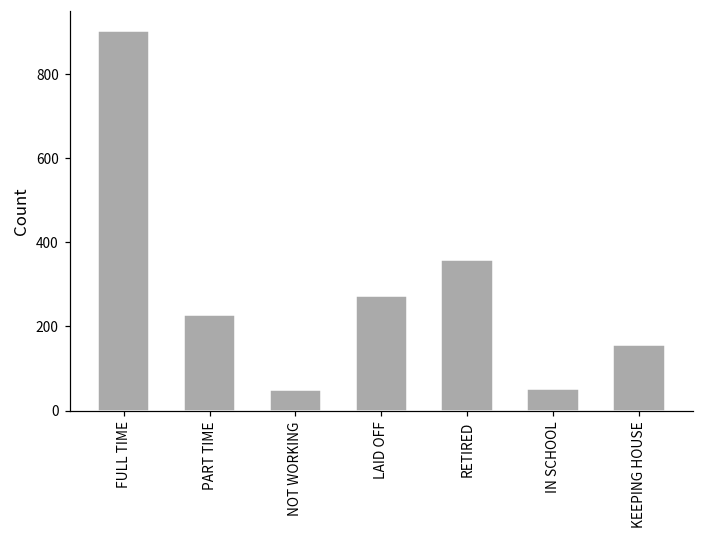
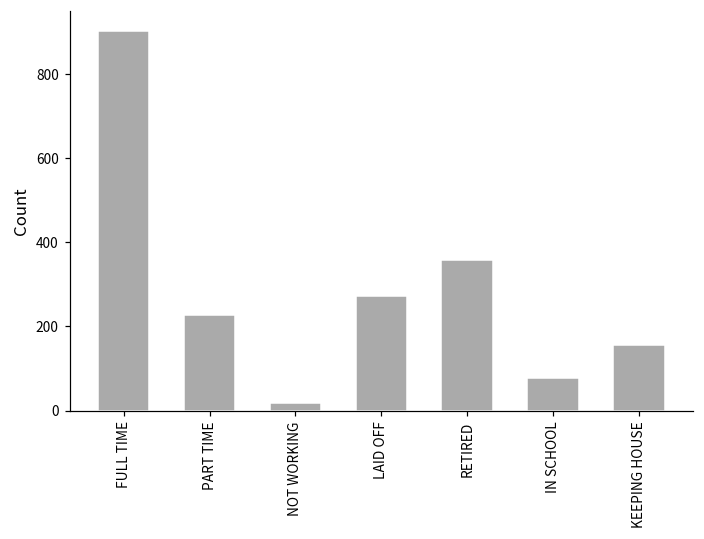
  {
    "FULL TIME": 900,
    "PART TIME": 230,
-   "NOT WORKING": 50,
+   "NOT WORKING": 20,
    "LAID OFF": 270,
    "RETIRED": 360,
-   "IN SCHOOL": 50,
+   "IN SCHOOL": 80,
    "KEEPING HOUSE": 160
  }
